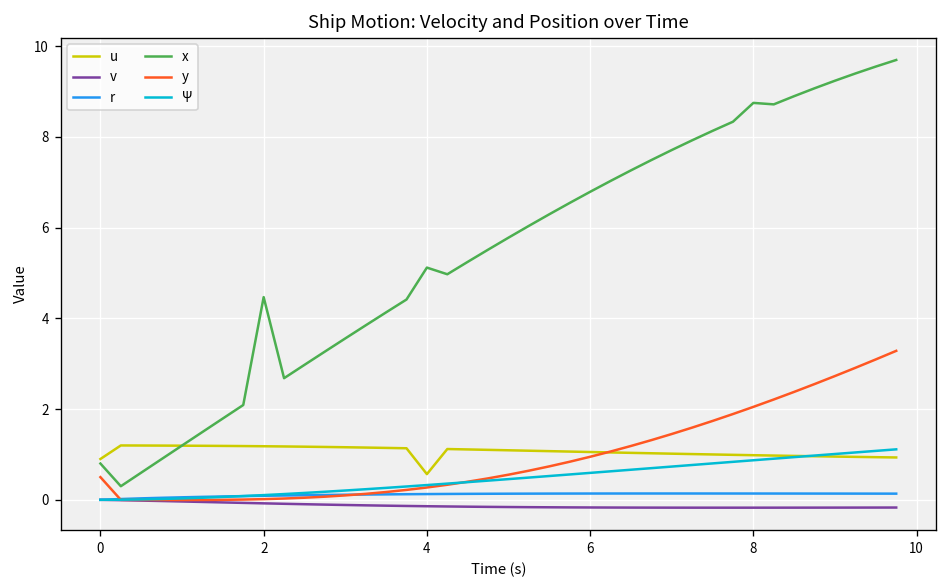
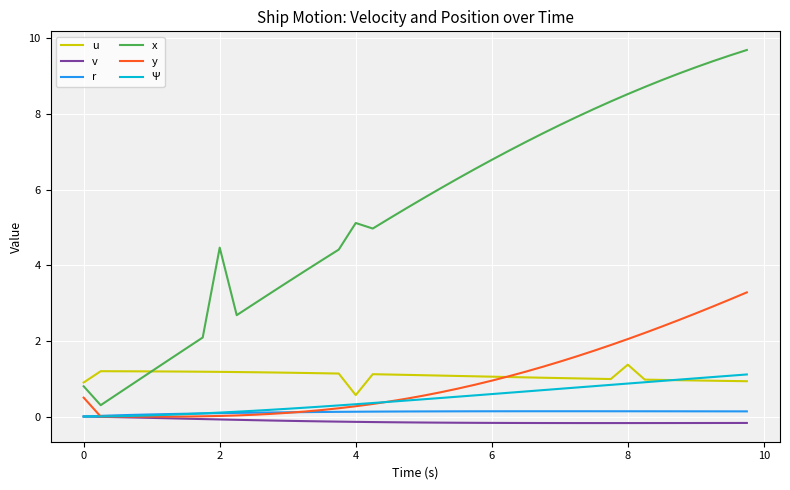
  {
    "u": {
      "0": 0.9,
      "2": 1.2,
      "4": 0.6,
      "6": 1.1,
-     "8": 1.0
+     "8": 1.4
    },
    "v": {
      "2": -0.1,
      "4": -0.1,
      "6": -0.2,
      "8": -0.2
    },
    "x": {
      "0": 0.8,
      "2": 4.5,
      "4": 5.1,
      "6": 6.8,
-     "8": 8.8
+     "8": 8.5
    },
    "y": {
      "0": 0.5,
      "2": 0.0,
      "6": 0.9,
      "8": 2.0
    }
  }
